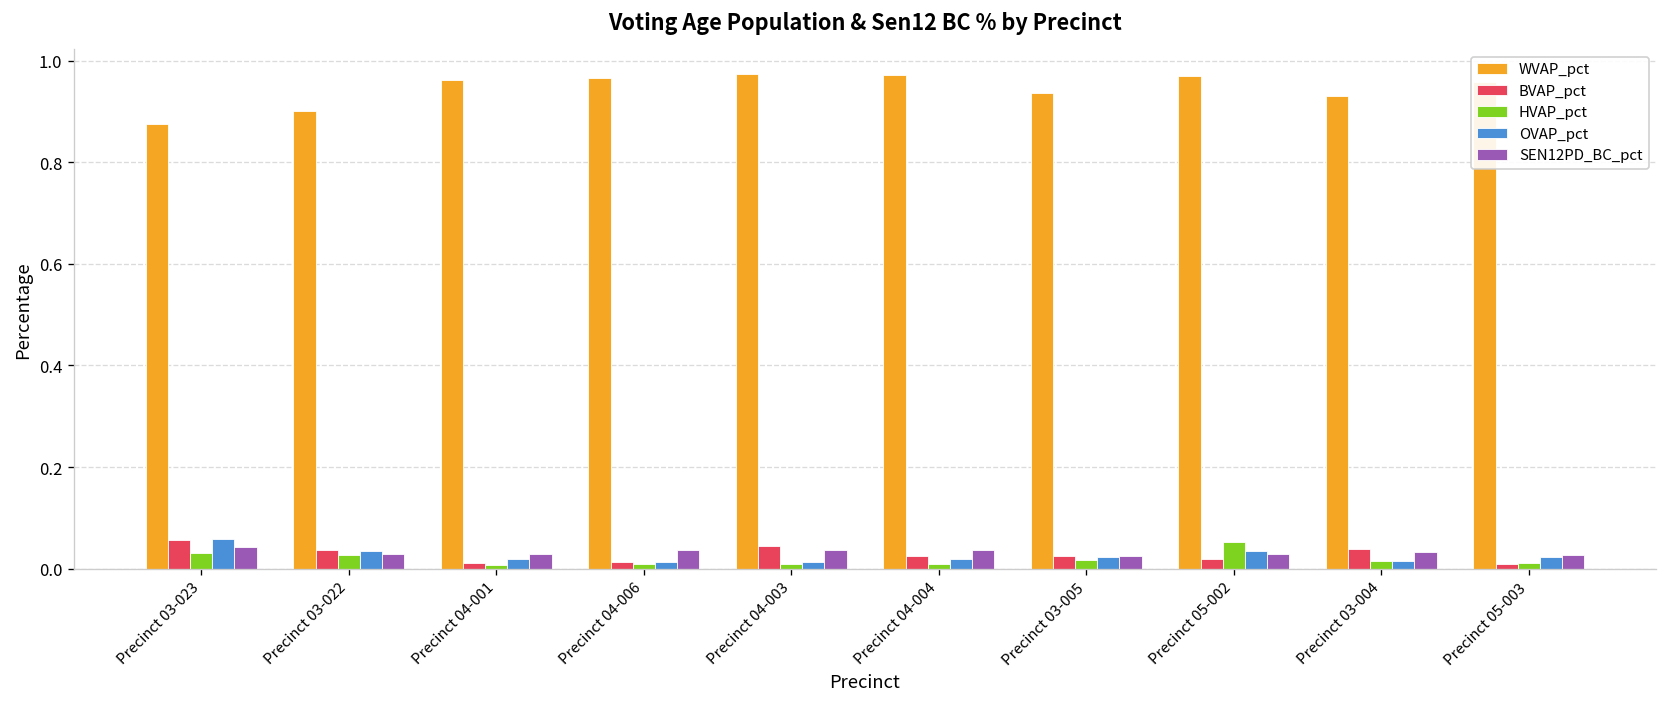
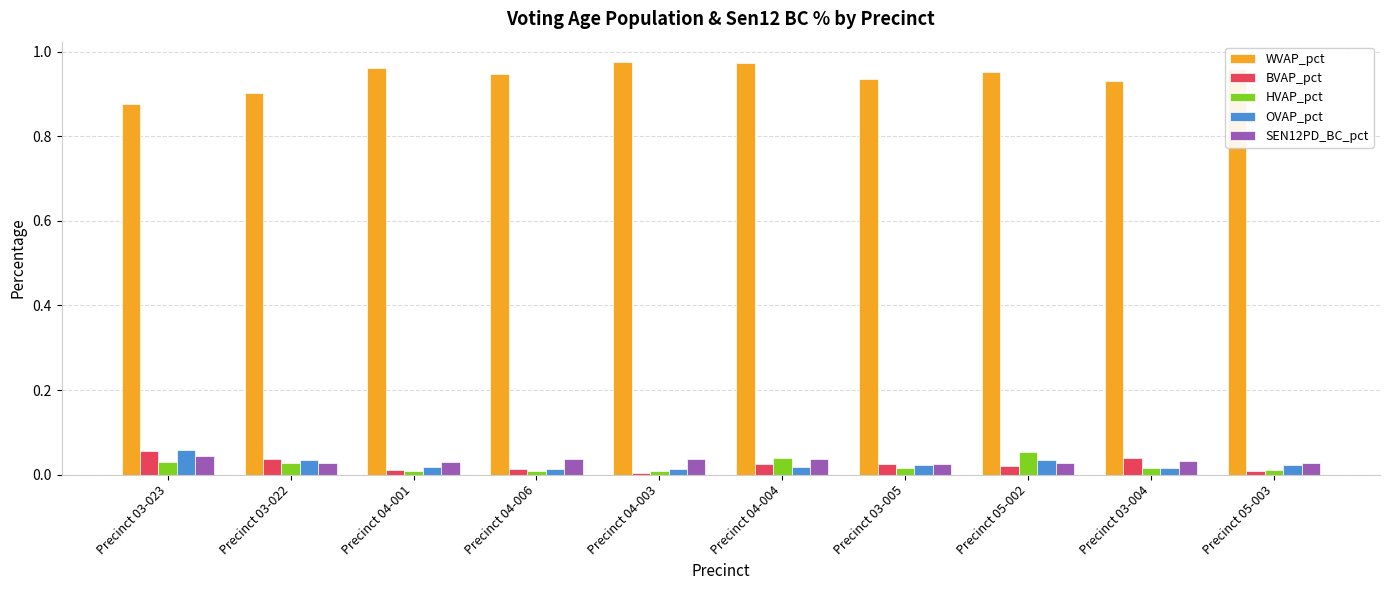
  {
    "WVAP_pct": {
      "Precinct 03-023": 0.88,
      "Precinct 03-022": 0.90,
      "Precinct 04-001": 0.96,
-     "Precinct 04-006": 0.97,
+     "Precinct 04-006": 0.95,
      "Precinct 04-003": 0.97,
      "Precinct 04-004": 0.97,
      "Precinct 03-005": 0.94,
-     "Precinct 05-002": 0.97,
+     "Precinct 05-002": 0.95,
      "Precinct 03-004": 0.93
    },
    "BVAP_pct": {
      "Precinct 03-023": 0.06,
      "Precinct 03-022": 0.04,
      "Precinct 04-001": 0.01,
      "Precinct 04-006": 0.01,
-     "Precinct 04-003": 0.04,
+     "Precinct 04-003": 0.00,
      "Precinct 04-004": 0.03,
      "Precinct 03-005": 0.02,
      "Precinct 05-002": 0.02,
      "Precinct 03-004": 0.04,
      "Precinct 05-003": 0.01
    },
    "HVAP_pct": {
      "Precinct 03-023": 0.03,
      "Precinct 03-022": 0.03,
      "Precinct 04-001": 0.01,
      "Precinct 04-006": 0.01,
      "Precinct 04-003": 0.01,
-     "Precinct 04-004": 0.01,
+     "Precinct 04-004": 0.04,
      "Precinct 03-005": 0.02,
      "Precinct 05-002": 0.05,
      "Precinct 03-004": 0.01,
      "Precinct 05-003": 0.01
    },
    "OVAP_pct": {
      "Precinct 03-023": 0.06,
      "Precinct 03-022": 0.03,
      "Precinct 04-001": 0.02,
      "Precinct 04-006": 0.01,
      "Precinct 04-003": 0.01,
      "Precinct 04-004": 0.02,
      "Precinct 03-005": 0.02,
      "Precinct 05-002": 0.04,
      "Precinct 03-004": 0.02,
      "Precinct 05-003": 0.02
    },
    "SEN12PD_BC_pct": {
      "Precinct 03-023": 0.04,
      "Precinct 03-022": 0.03,
      "Precinct 04-001": 0.03,
      "Precinct 04-006": 0.04,
      "Precinct 04-003": 0.04,
      "Precinct 04-004": 0.04,
      "Precinct 03-005": 0.03,
      "Precinct 05-002": 0.03,
      "Precinct 03-004": 0.03,
      "Precinct 05-003": 0.03
    }
  }
